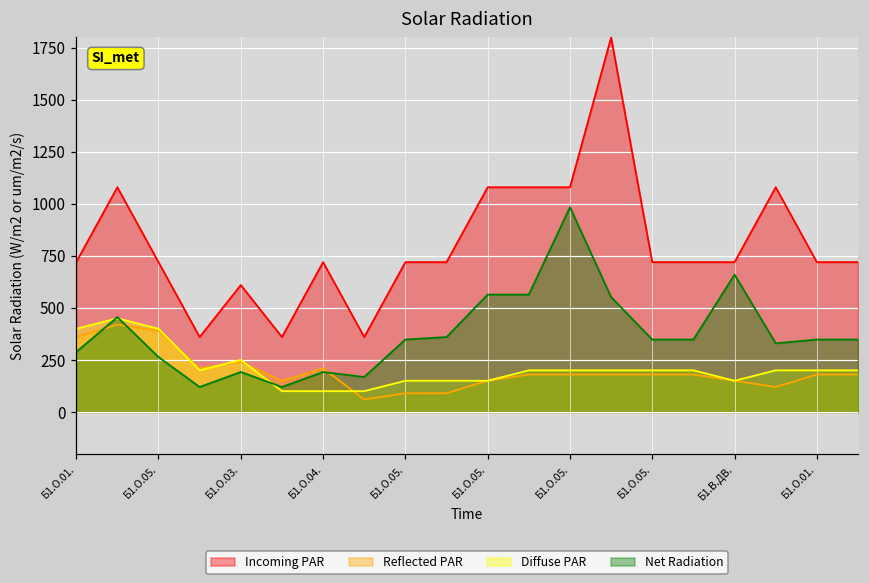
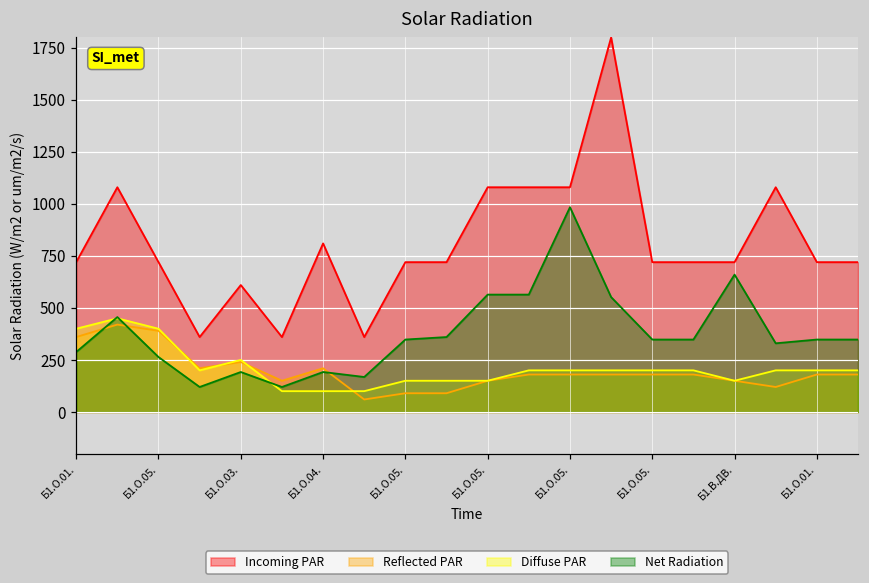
  {
    "Incoming PAR": {
      "Б1.О.03.": 610,
-     "Б1.О.04.": 720,
+     "Б1.О.04.": 810,
      "Б1.В.ДВ.": 720
    },
    "Net Radiation": {
      "Б1.О.03.": 190,
      "Б1.О.04.": 190,
      "Б1.В.ДВ.": 660
    }
  }
